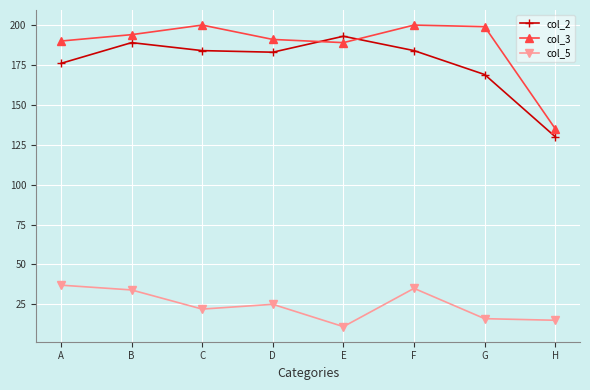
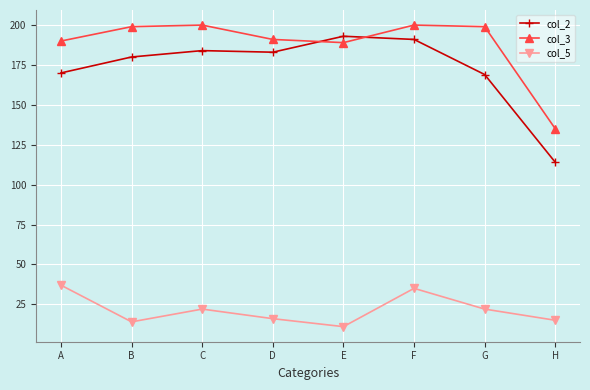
  {
    "col_2": {
-     "A": 176,
-     "B": 189,
+     "A": 170,
+     "B": 180,
      "C": 184,
      "D": 183,
      "E": 193,
-     "F": 184,
+     "F": 191,
      "G": 169,
-     "H": 130
+     "H": 114
    },
    "col_3": {
      "A": 190,
-     "B": 194,
+     "B": 199,
      "C": 200,
      "D": 191,
      "E": 189,
      "F": 200,
      "G": 199,
      "H": 135
    },
    "col_5": {
      "A": 37,
-     "B": 34,
+     "B": 14,
      "C": 22,
-     "D": 25,
+     "D": 16,
      "E": 11,
      "F": 35,
-     "G": 16,
+     "G": 22,
      "H": 15
    }
  }
